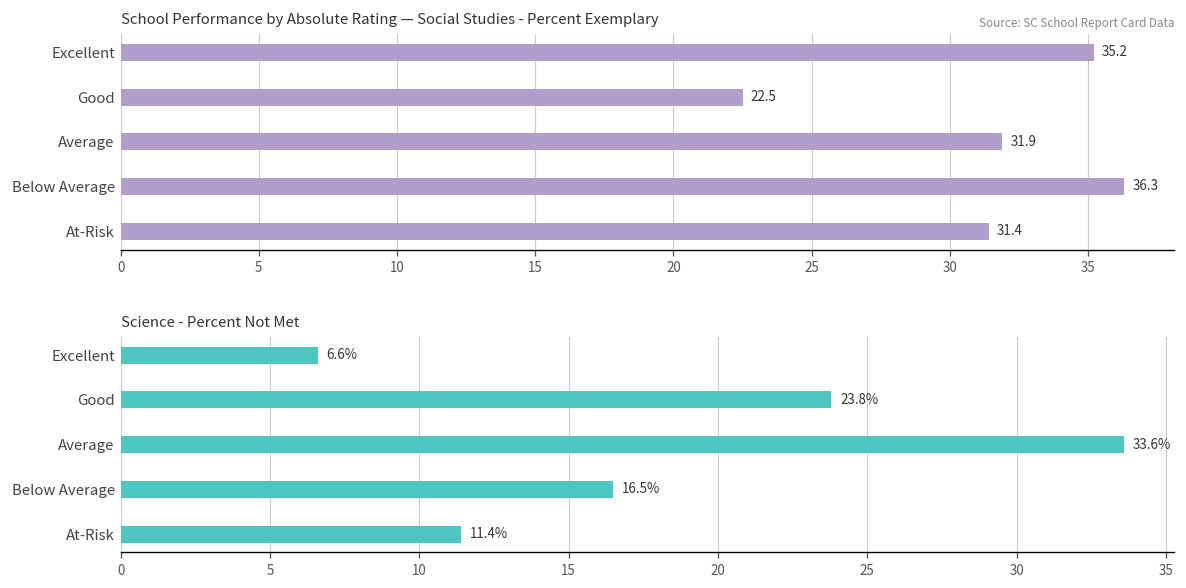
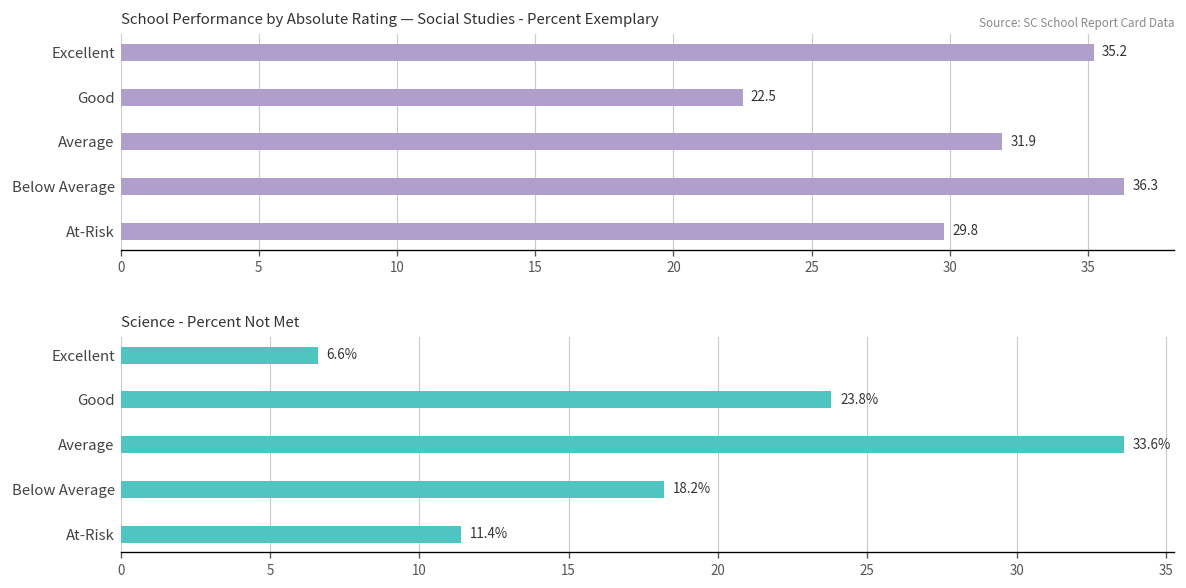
  {
    "School Performance by Absolute Rating — Social Studies - Percent Exemplary": {
      "Excellent": "35.2",
      "Good": "22.5",
      "Average": "31.9",
      "Below Average": "36.3",
-     "At-Risk": "31.4"
+     "At-Risk": "29.8"
    },
    "Science - Percent Not Met": {
      "Excellent": "6.6%",
      "Good": "23.8%",
      "Average": "33.6%",
-     "Below Average": "16.5%",
+     "Below Average": "18.2%",
      "At-Risk": "11.4%"
    }
  }
